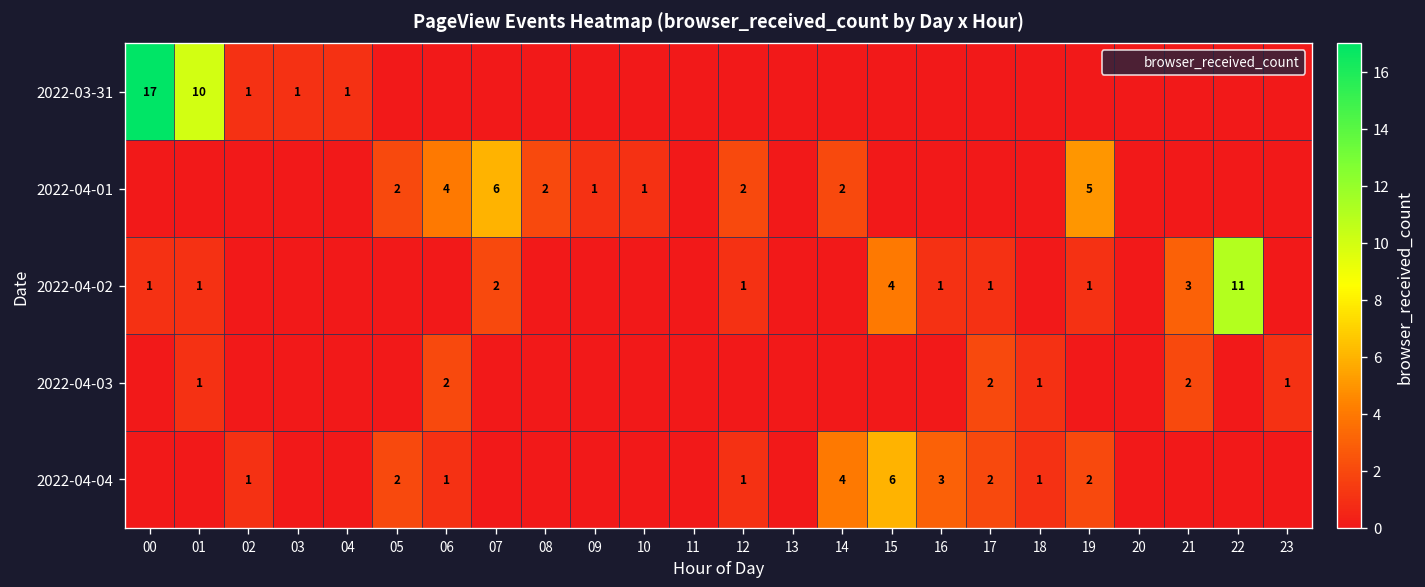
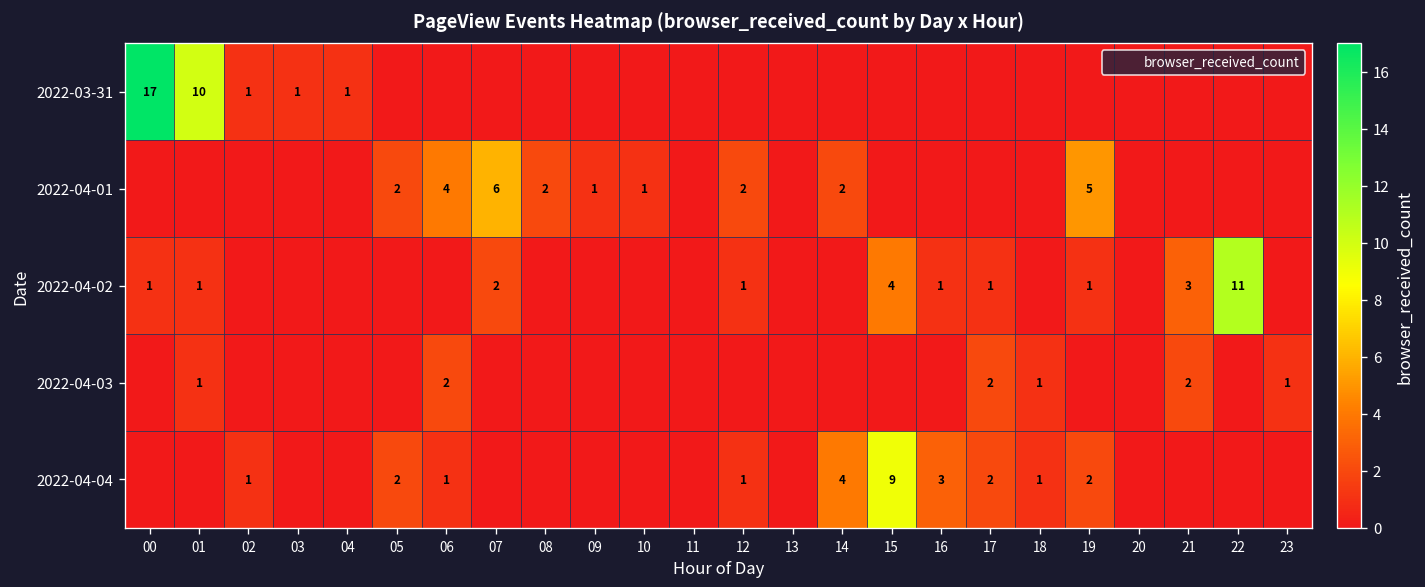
  {
    "2022-03-31": {
      "00": 17,
      "01": 10,
      "02": 1,
      "03": 1,
      "04": 1
    },
    "2022-04-01": {
      "05": 2,
      "06": 4,
      "07": 6,
      "08": 2,
      "09": 1,
      "10": 1,
      "12": 2,
      "14": 2,
      "19": 5
    },
    "2022-04-02": {
      "00": 1,
      "01": 1,
      "07": 2,
      "12": 1,
      "15": 4,
      "16": 1,
      "17": 1,
      "19": 1,
      "21": 3,
      "22": 11
    },
    "2022-04-03": {
      "01": 1,
      "06": 2,
      "17": 2,
      "18": 1,
      "21": 2,
      "23": 1
    },
    "2022-04-04": {
      "02": 1,
      "05": 2,
      "06": 1,
      "12": 1,
      "14": 4,
-     "15": 6,
+     "15": 9,
      "16": 3,
      "17": 2,
      "18": 1,
      "19": 2
    }
  }
